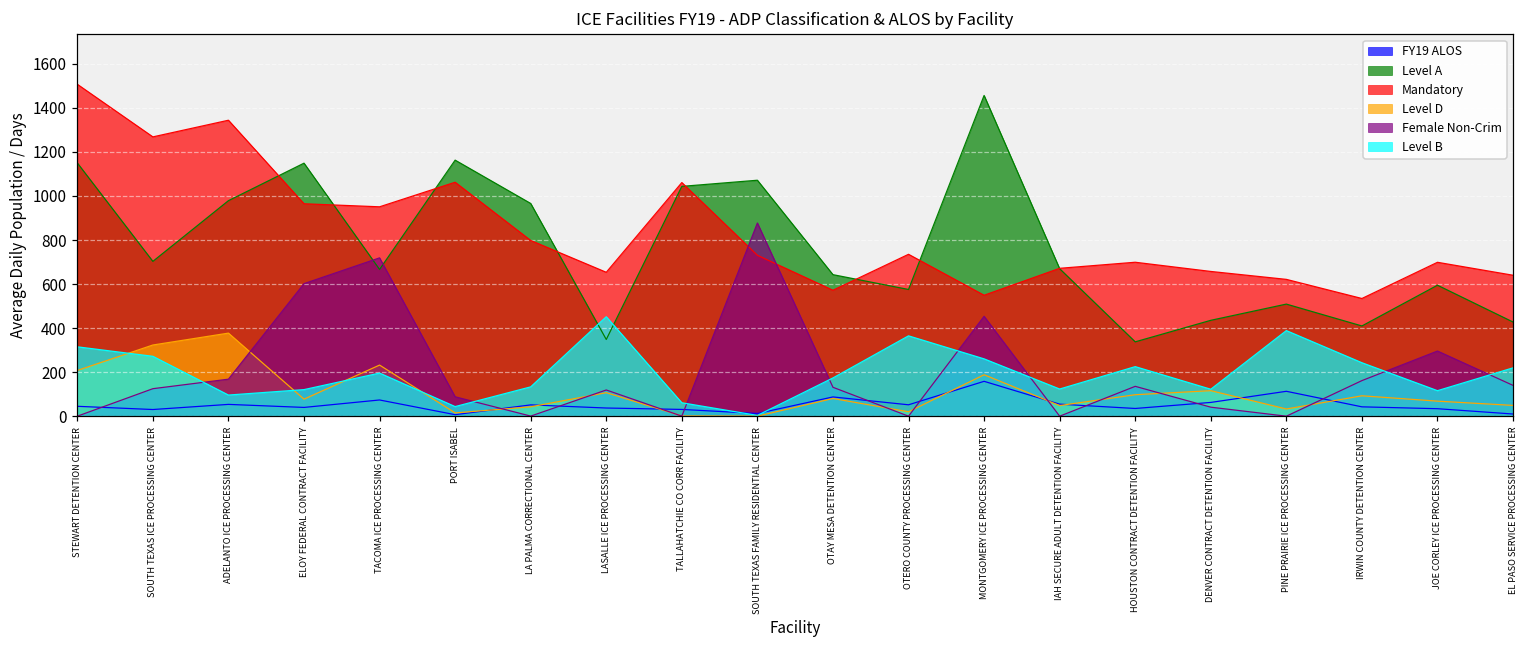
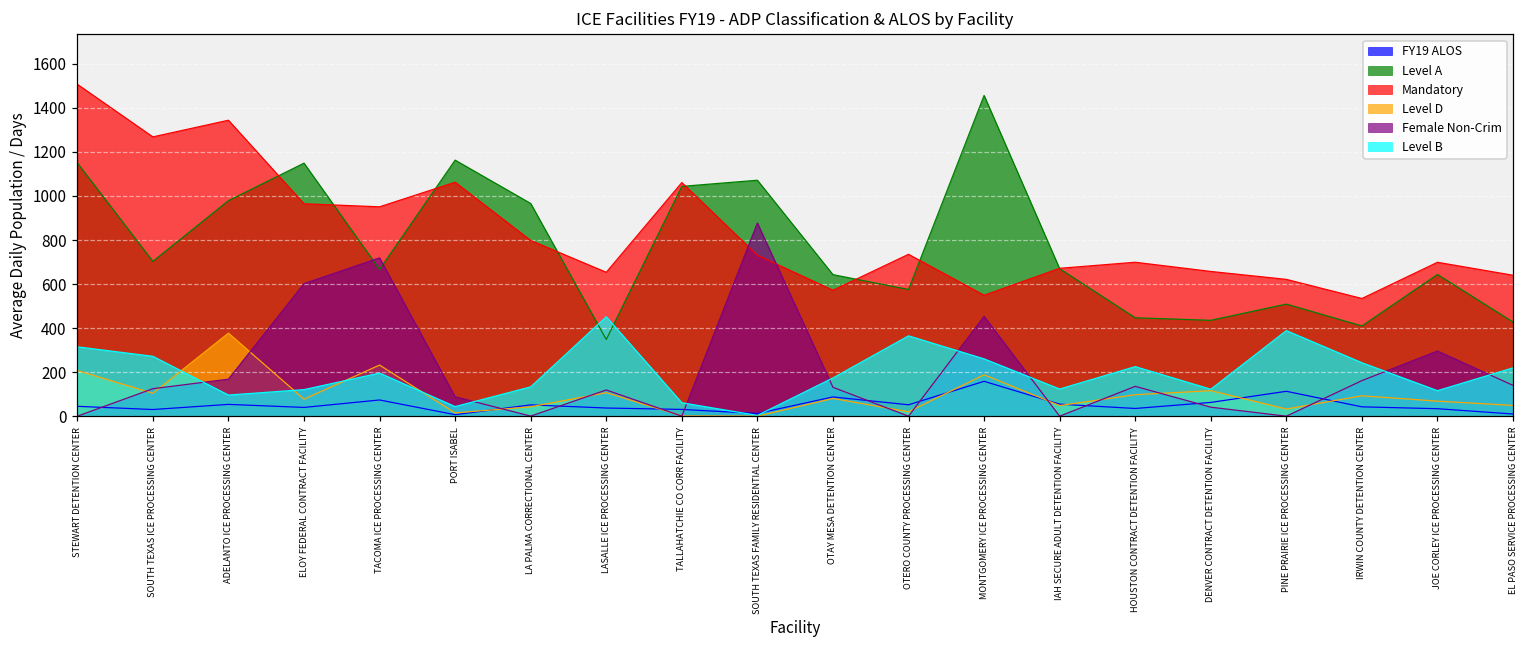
  {
    "FY19 ALOS": {
      "STEWART DETENTION CENTER": 40,
      "SOUTH TEXAS ICE PROCESSING CENTER": 30,
      "ADELANTO ICE PROCESSING CENTER": 50,
      "ELOY FEDERAL CONTRACT FACILITY": 40,
      "TACOMA ICE PROCESSING CENTER": 70,
      "LASALLE ICE PROCESSING CENTER": 40,
      "TALLAHATCHIE CO CORR FACILITY": 30,
      "OTERO COUNTY PROCESSING CENTER": 50,
      "MONTGOMERY ICE PROCESSING CENTER": 160,
      "HOUSTON CONTRACT DETENTION FACILITY": 30,
      "DENVER CONTRACT DETENTION FACILITY": 60,
      "PINE PRAIRIE ICE PROCESSING CENTER": 110,
      "IRWIN COUNTY DETENTION CENTER": 40,
      "JOE CORLEY ICE PROCESSING CENTER": 30,
      "EL PASO SERVICE PROCESSING CENTER": 10
    },
    "Level A": {
      "STEWART DETENTION CENTER": 1150,
      "SOUTH TEXAS ICE PROCESSING CENTER": 700,
      "ADELANTO ICE PROCESSING CENTER": 980,
      "ELOY FEDERAL CONTRACT FACILITY": 1150,
      "TACOMA ICE PROCESSING CENTER": 670,
      "PORT ISABEL": 1160,
      "LA PALMA CORRECTIONAL CENTER": 970,
      "LASALLE ICE PROCESSING CENTER": 350,
      "TALLAHATCHIE CO CORR FACILITY": 1040,
      "SOUTH TEXAS FAMILY RESIDENTIAL CENTER": 1070,
      "OTAY MESA DETENTION CENTER": 640,
      "OTERO COUNTY PROCESSING CENTER": 580,
      "MONTGOMERY ICE PROCESSING CENTER": 1460,
-     "HOUSTON CONTRACT DETENTION FACILITY": 340,
+     "HOUSTON CONTRACT DETENTION FACILITY": 450,
      "DENVER CONTRACT DETENTION FACILITY": 440,
      "PINE PRAIRIE ICE PROCESSING CENTER": 510,
      "IRWIN COUNTY DETENTION CENTER": 410,
-     "JOE CORLEY ICE PROCESSING CENTER": 590,
+     "JOE CORLEY ICE PROCESSING CENTER": 640,
      "EL PASO SERVICE PROCESSING CENTER": 430
    },
    "Mandatory": {
      "STEWART DETENTION CENTER": 1510,
      "SOUTH TEXAS ICE PROCESSING CENTER": 1270,
      "ADELANTO ICE PROCESSING CENTER": 1340,
      "ELOY FEDERAL CONTRACT FACILITY": 960,
      "TACOMA ICE PROCESSING CENTER": 950,
      "PORT ISABEL": 1060,
      "LA PALMA CORRECTIONAL CENTER": 800,
      "LASALLE ICE PROCESSING CENTER": 650,
      "TALLAHATCHIE CO CORR FACILITY": 1060,
      "SOUTH TEXAS FAMILY RESIDENTIAL CENTER": 730,
      "OTAY MESA DETENTION CENTER": 570,
      "OTERO COUNTY PROCESSING CENTER": 740,
      "MONTGOMERY ICE PROCESSING CENTER": 550,
      "HOUSTON CONTRACT DETENTION FACILITY": 700,
      "DENVER CONTRACT DETENTION FACILITY": 660,
      "PINE PRAIRIE ICE PROCESSING CENTER": 620,
      "IRWIN COUNTY DETENTION CENTER": 530,
      "JOE CORLEY ICE PROCESSING CENTER": 700,
      "EL PASO SERVICE PROCESSING CENTER": 640
    },
    "Level D": {
      "STEWART DETENTION CENTER": 210,
-     "SOUTH TEXAS ICE PROCESSING CENTER": 320,
+     "SOUTH TEXAS ICE PROCESSING CENTER": 100,
      "ADELANTO ICE PROCESSING CENTER": 380,
      "ELOY FEDERAL CONTRACT FACILITY": 80,
      "TACOMA ICE PROCESSING CENTER": 230,
      "OTERO COUNTY PROCESSING CENTER": 20,
      "MONTGOMERY ICE PROCESSING CENTER": 190,
      "HOUSTON CONTRACT DETENTION FACILITY": 100,
      "PINE PRAIRIE ICE PROCESSING CENTER": 30,
      "IRWIN COUNTY DETENTION CENTER": 90,
      "JOE CORLEY ICE PROCESSING CENTER": 70,
      "EL PASO SERVICE PROCESSING CENTER": 50
    },
    "Female Non-Crim": {
      "STEWART DETENTION CENTER": 0,
      "SOUTH TEXAS ICE PROCESSING CENTER": 120,
      "ADELANTO ICE PROCESSING CENTER": 170,
      "ELOY FEDERAL CONTRACT FACILITY": 600,
      "TACOMA ICE PROCESSING CENTER": 720,
      "PORT ISABEL": 90,
      "LA PALMA CORRECTIONAL CENTER": 0,
      "SOUTH TEXAS FAMILY RESIDENTIAL CENTER": 880,
      "OTAY MESA DETENTION CENTER": 130,
      "OTERO COUNTY PROCESSING CENTER": 0,
      "MONTGOMERY ICE PROCESSING CENTER": 450,
      "IAH SECURE ADULT DETENTION FACILITY": 0,
      "HOUSTON CONTRACT DETENTION FACILITY": 140,
      "DENVER CONTRACT DETENTION FACILITY": 40,
      "PINE PRAIRIE ICE PROCESSING CENTER": 0,
      "IRWIN COUNTY DETENTION CENTER": 160,
      "JOE CORLEY ICE PROCESSING CENTER": 300,
      "EL PASO SERVICE PROCESSING CENTER": 140
    },
    "Level B": {
      "STEWART DETENTION CENTER": 310,
      "SOUTH TEXAS ICE PROCESSING CENTER": 270,
      "ADELANTO ICE PROCESSING CENTER": 100,
      "ELOY FEDERAL CONTRACT FACILITY": 120,
      "TACOMA ICE PROCESSING CENTER": 200,
      "PORT ISABEL": 40,
      "LA PALMA CORRECTIONAL CENTER": 130,
      "LASALLE ICE PROCESSING CENTER": 450,
      "TALLAHATCHIE CO CORR FACILITY": 60,
      "OTAY MESA DETENTION CENTER": 170,
      "OTERO COUNTY PROCESSING CENTER": 360,
      "MONTGOMERY ICE PROCESSING CENTER": 260,
      "IAH SECURE ADULT DETENTION FACILITY": 120,
      "HOUSTON CONTRACT DETENTION FACILITY": 230,
      "PINE PRAIRIE ICE PROCESSING CENTER": 390,
      "IRWIN COUNTY DETENTION CENTER": 240,
      "JOE CORLEY ICE PROCESSING CENTER": 120,
      "EL PASO SERVICE PROCESSING CENTER": 220
    }
  }
